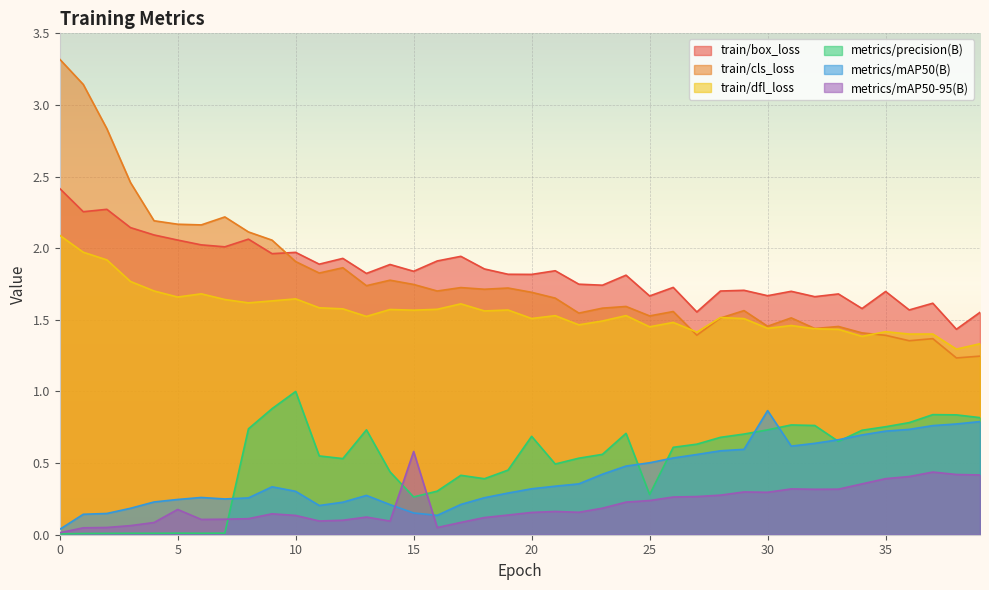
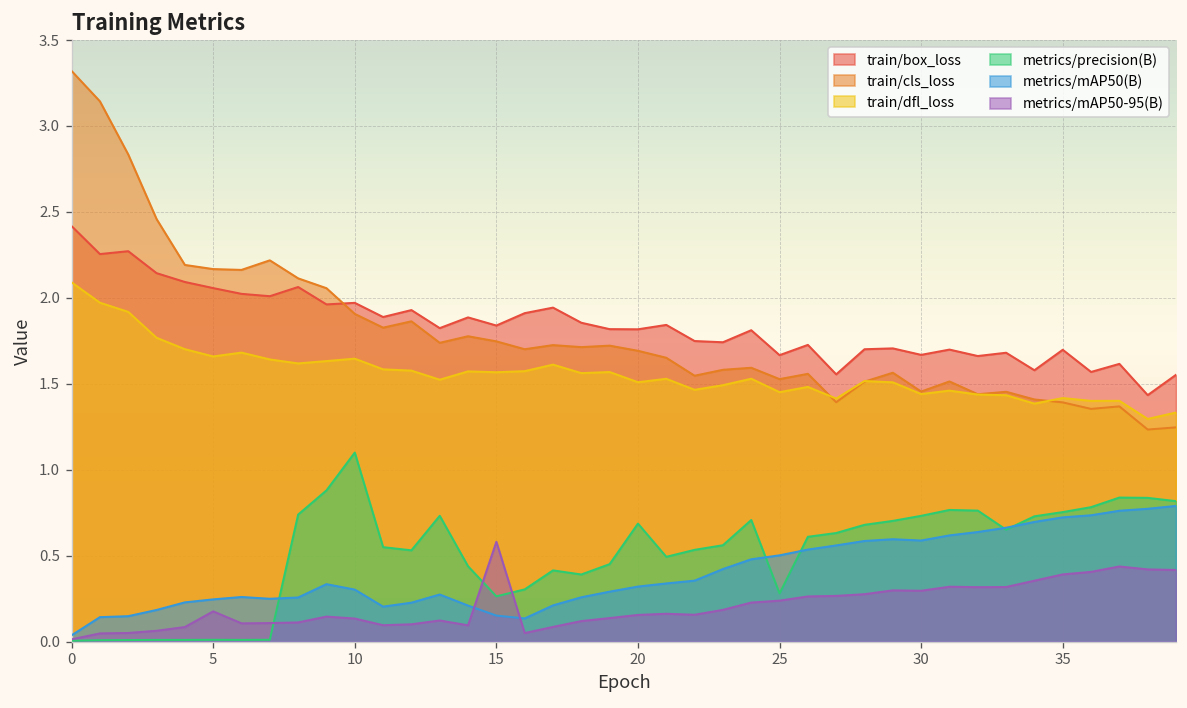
  {
    "train/dfl_loss": {
      "0": 2.09,
      "5": 1.66,
      "10": 1.65,
      "15": 1.57,
      "20": 1.51,
      "25": 1.45,
      "35": 1.42
    },
    "metrics/precision(B)": {
      "5": 0.0,
-     "10": 1.0,
+     "10": 1.1,
      "15": 0.26,
      "20": 0.7,
      "25": 0.28,
      "30": 0.73,
      "35": 0.75
    },
    "metrics/mAP50(B)": {
      "0": 0.04,
      "5": 0.25,
      "10": 0.30,
      "15": 0.15,
      "20": 0.32,
      "25": 0.50,
-     "30": 0.87,
+     "30": 0.59,
      "35": 0.72
    },
    "metrics/mAP50-95(B)": {
      "5": 0.18,
      "10": 0.13,
      "15": 0.58,
      "20": 0.16,
      "25": 0.24,
      "30": 0.30,
      "35": 0.39
    }
  }
